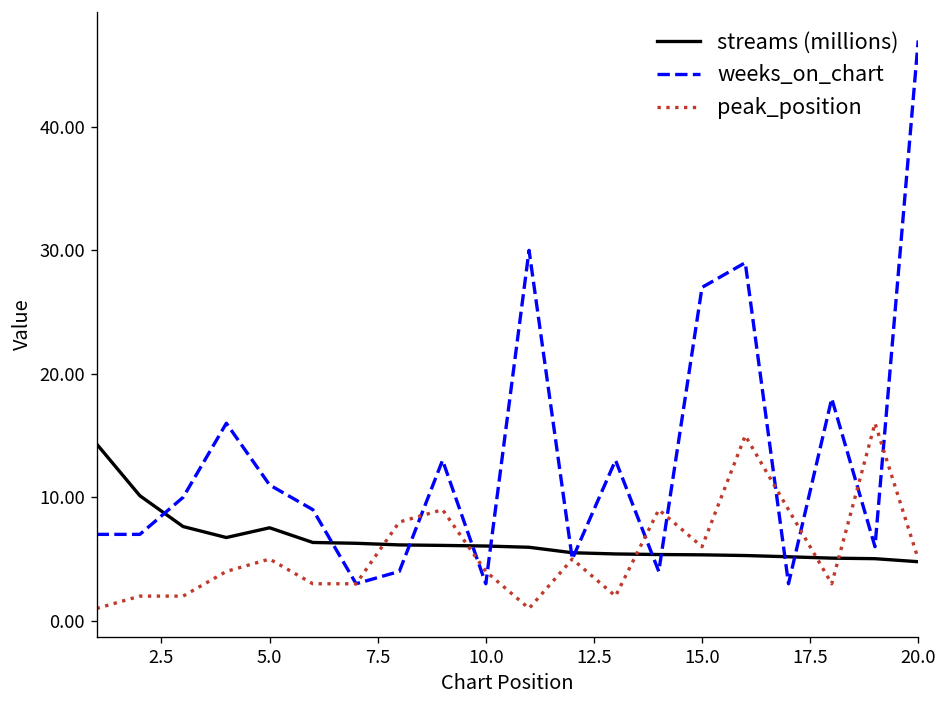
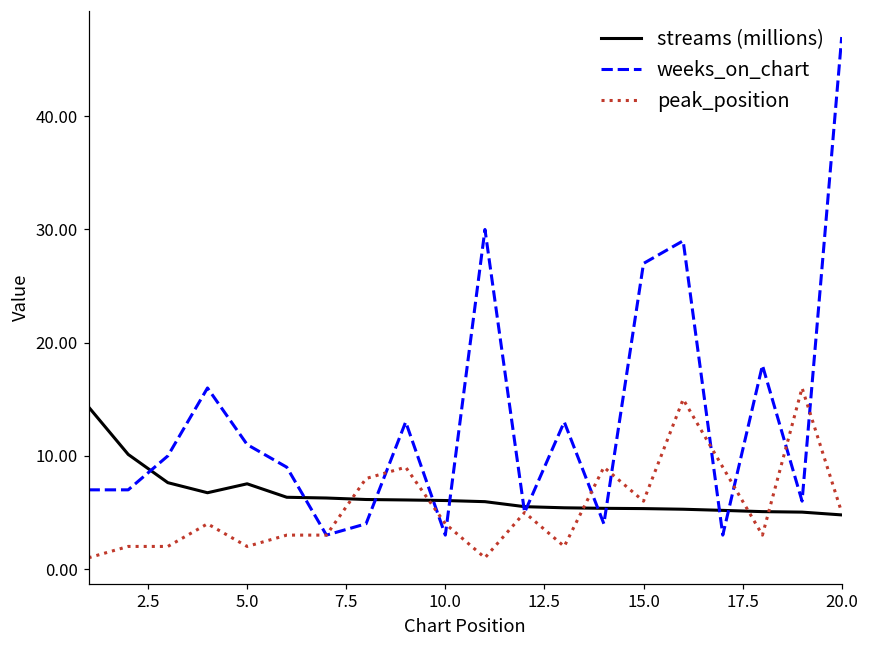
  {
    "streams (millions)": {
      "5.0": 7.5,
      "10.0": 6,
      "15.0": 5.3
    },
    "weeks_on_chart": {
      "5.0": 11,
      "10.0": 3,
      "15.0": 27,
      "20.0": 47
    },
    "peak_position": {
-     "5.0": 5,
+     "5.0": 2,
      "10.0": 4,
      "15.0": 6
    }
  }
